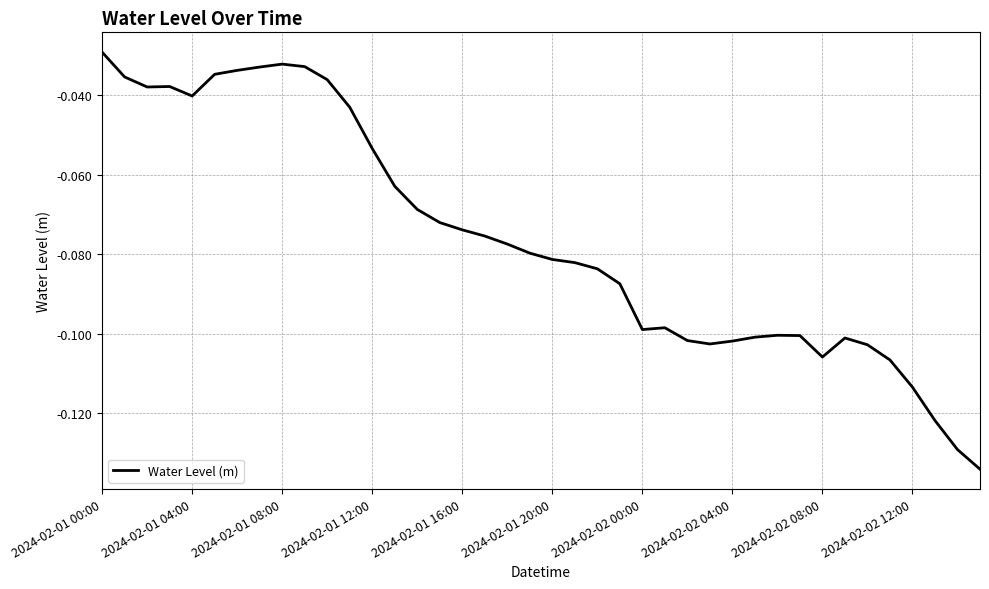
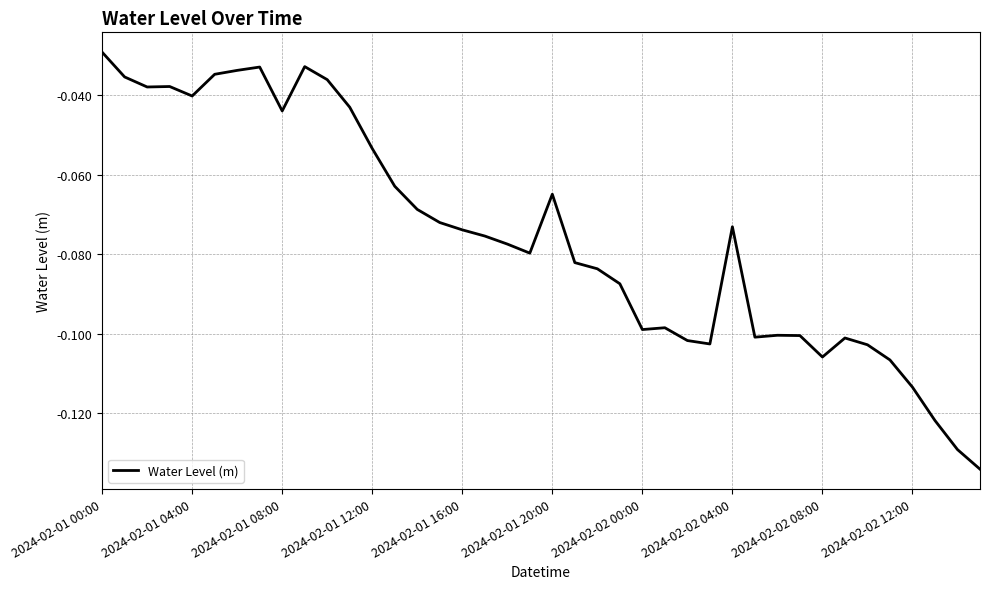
  {
    "2024-02-01 00:00": -0.029,
    "2024-02-01 04:00": -0.040,
-   "2024-02-01 08:00": -0.032,
+   "2024-02-01 08:00": -0.044,
    "2024-02-01 12:00": -0.053,
    "2024-02-01 16:00": -0.074,
-   "2024-02-01 20:00": -0.081,
+   "2024-02-01 20:00": -0.065,
    "2024-02-02 00:00": -0.099,
-   "2024-02-02 04:00": -0.102,
+   "2024-02-02 04:00": -0.073,
    "2024-02-02 08:00": -0.106,
    "2024-02-02 12:00": -0.114
  }
